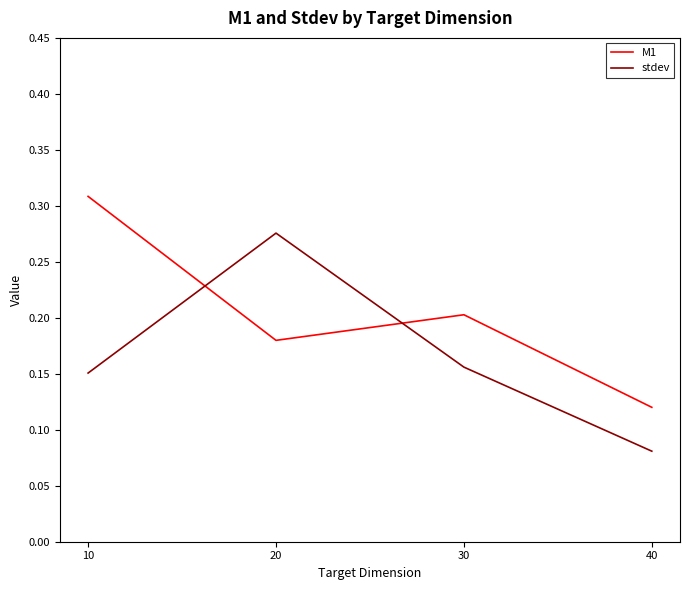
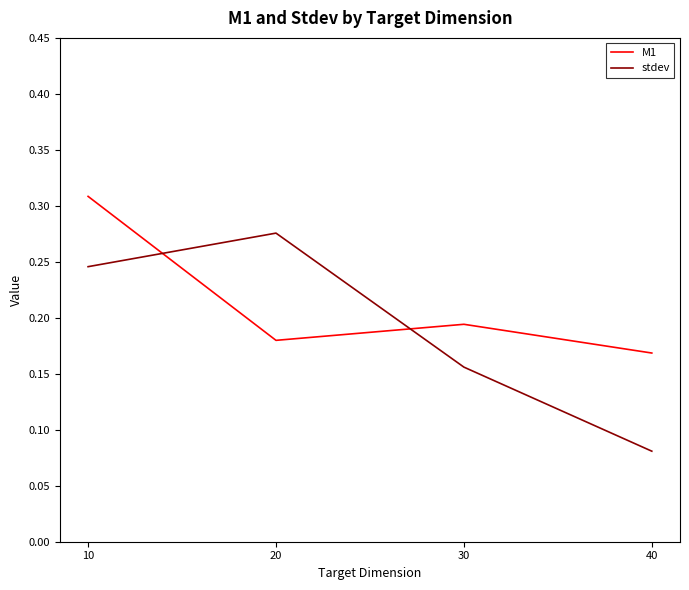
  {
    "M1": {
      "10": 0.308,
      "20": 0.180,
-     "30": 0.203,
-     "40": 0.120
+     "30": 0.194,
+     "40": 0.169
    },
    "stdev": {
-     "10": 0.151,
+     "10": 0.246,
      "20": 0.276,
      "30": 0.156,
      "40": 0.081
    }
  }
